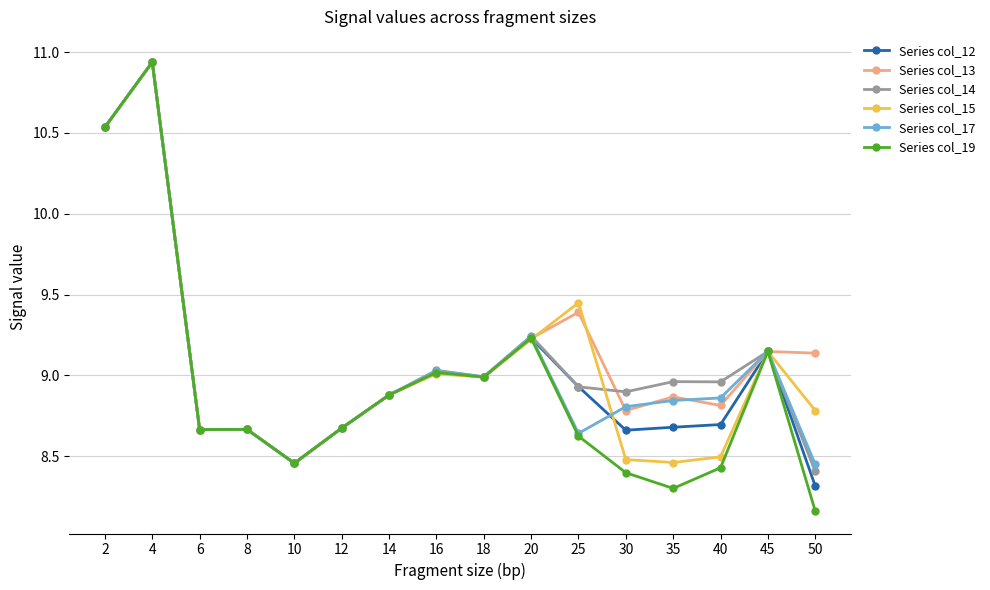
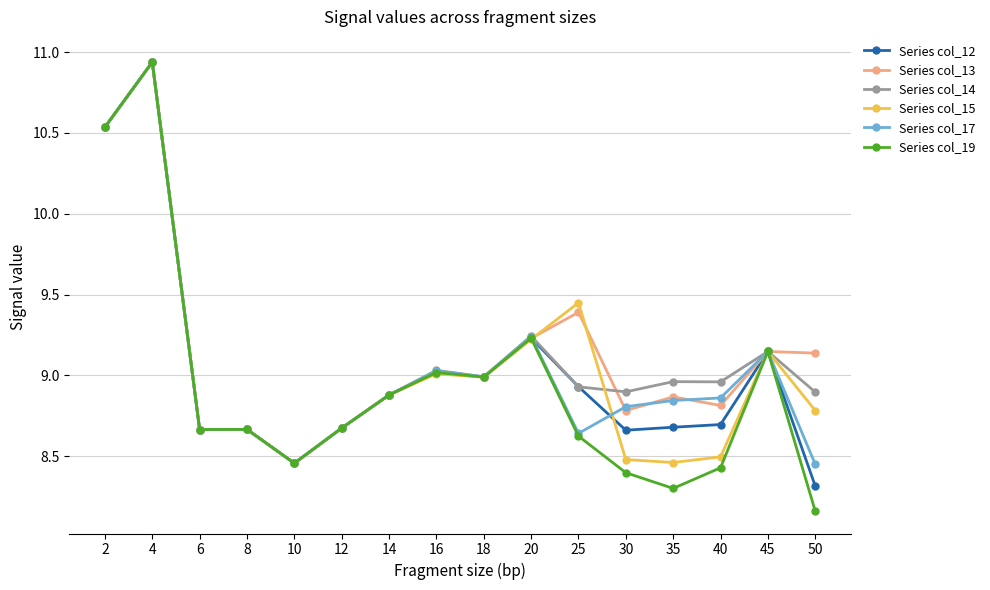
  {
    "Series col_12": {
      "30": 8.66,
      "35": 8.68,
      "40": 8.70,
      "50": 8.32
    },
    "Series col_13": {
      "25": 9.39,
      "30": 8.78,
      "35": 8.87,
      "40": 8.81,
      "50": 9.14
    },
    "Series col_14": {
      "30": 8.90,
      "35": 8.96,
      "40": 8.96,
-     "50": 8.41
+     "50": 8.90
    },
    "Series col_15": {
      "25": 9.45,
      "30": 8.48,
      "35": 8.46,
      "40": 8.50,
      "50": 8.78
    },
    "Series col_17": {
      "25": 8.64,
      "30": 8.81,
      "35": 8.84,
      "40": 8.86,
      "50": 8.45
    },
    "Series col_19": {
      "25": 8.62,
      "30": 8.40,
      "35": 8.30,
      "40": 8.43,
      "50": 8.16
    }
  }
